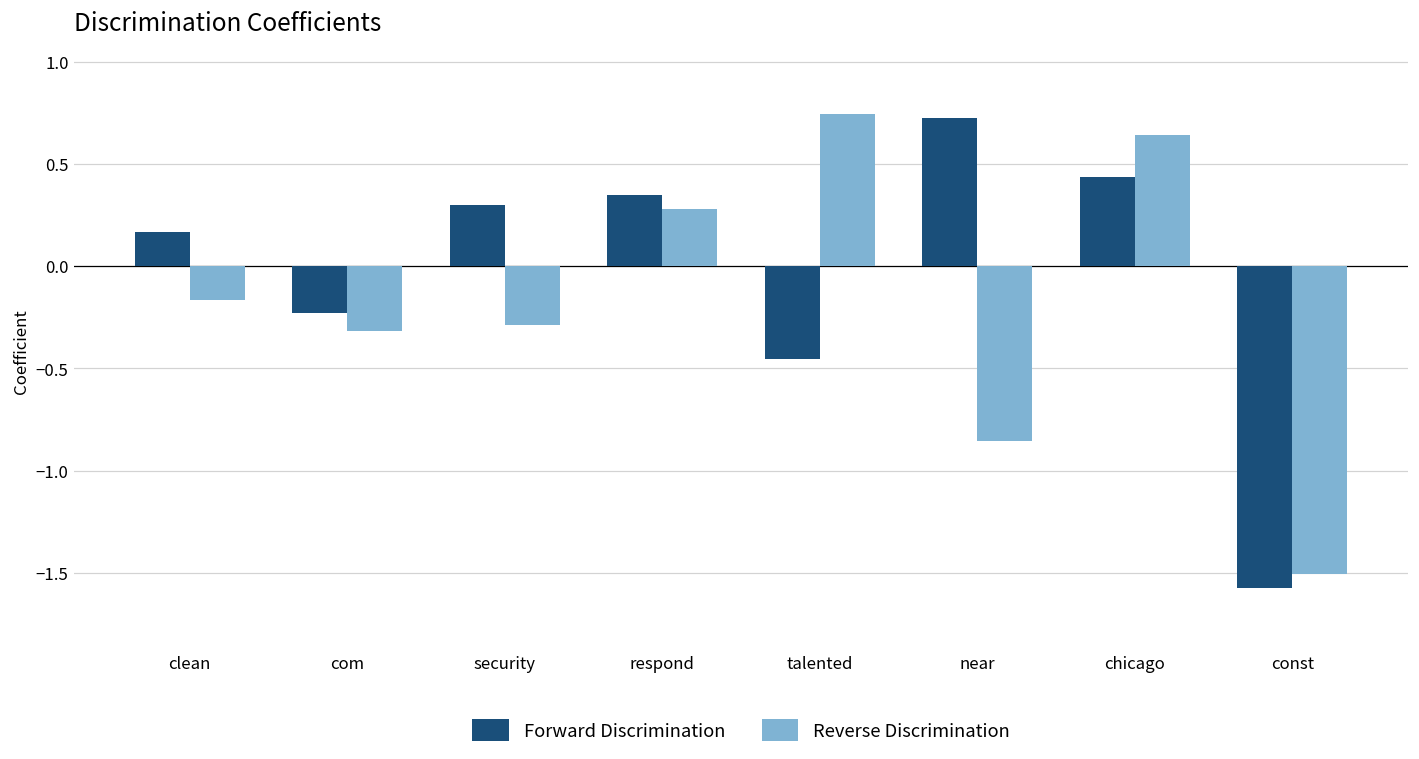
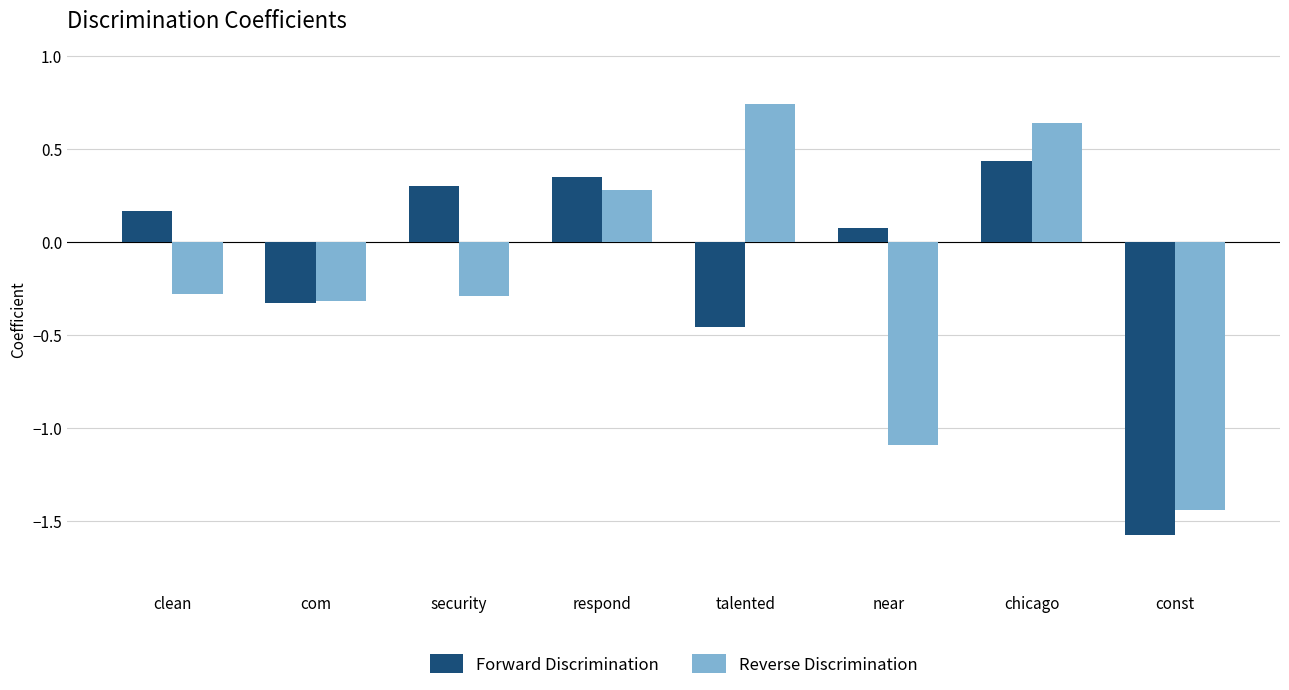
  {
    "Forward Discrimination": {
      "clean": 0.17,
-     "com": -0.23,
+     "com": -0.33,
      "security": 0.30,
      "respond": 0.35,
      "talented": -0.46,
-     "near": 0.73,
+     "near": 0.08,
      "chicago": 0.44,
      "const": -1.58
    },
    "Reverse Discrimination": {
-     "clean": -0.17,
+     "clean": -0.28,
      "com": -0.32,
      "security": -0.29,
      "respond": 0.28,
      "talented": 0.74,
-     "near": -0.85,
+     "near": -1.09,
      "chicago": 0.64,
-     "const": -1.50
+     "const": -1.44
    }
  }
